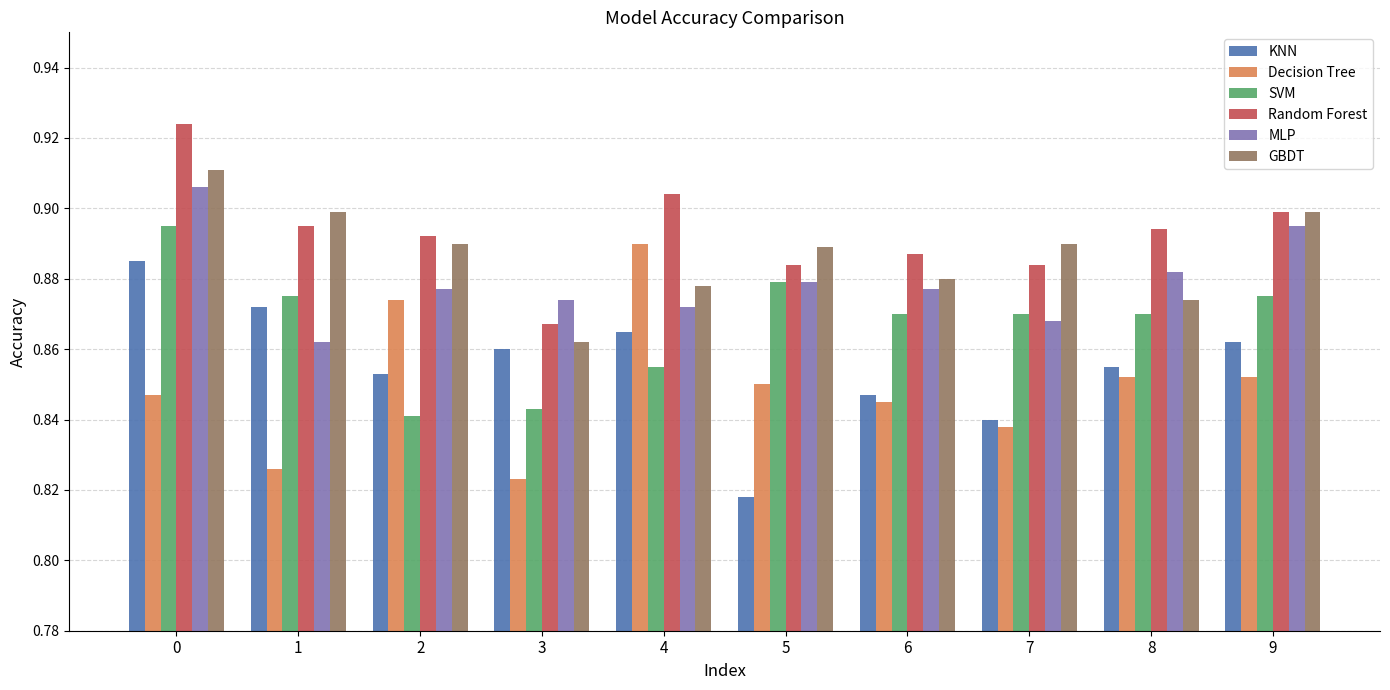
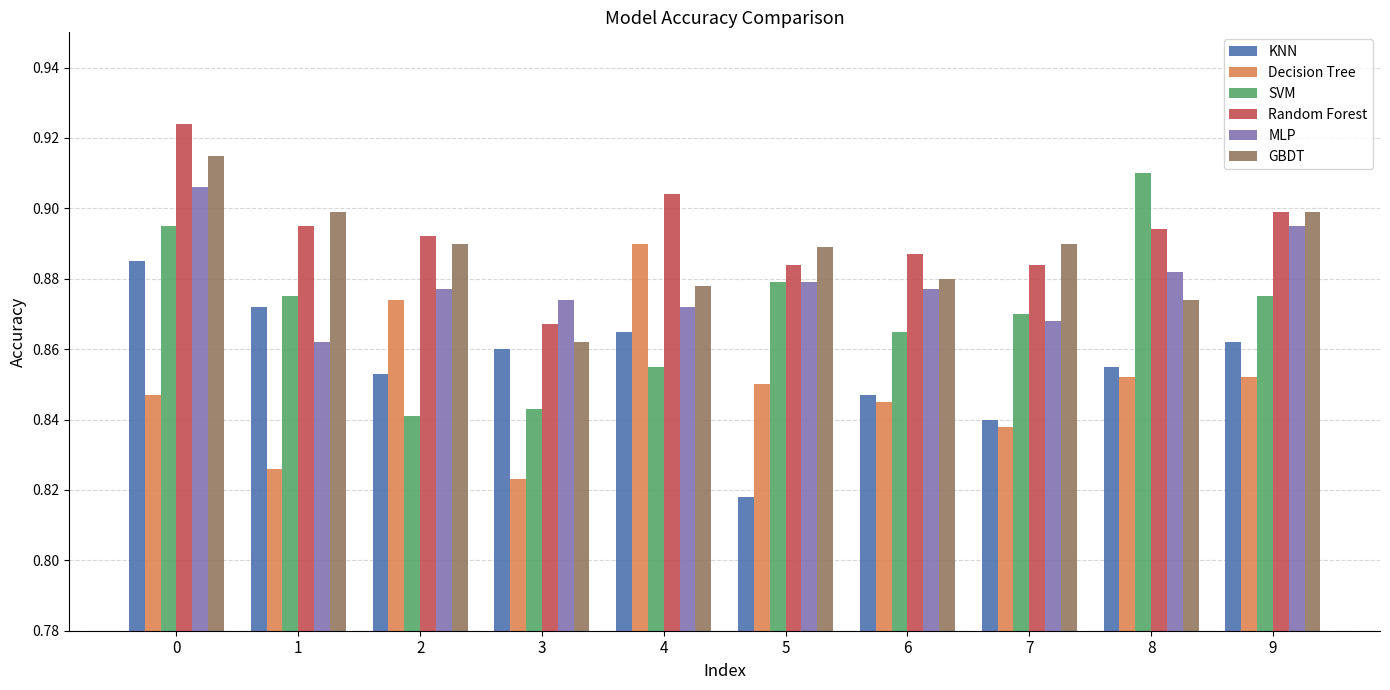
  {
    "SVM": {
      "0": 0.895,
      "1": 0.875,
      "2": 0.841,
      "3": 0.843,
      "4": 0.855,
      "5": 0.879,
-     "6": 0.870,
+     "6": 0.865,
      "7": 0.870,
-     "8": 0.87,
+     "8": 0.91,
      "9": 0.875
    },
    "GBDT": {
-     "0": 0.911,
+     "0": 0.915,
      "1": 0.899,
      "2": 0.890,
      "3": 0.862,
      "4": 0.878,
      "5": 0.889,
      "6": 0.880,
      "7": 0.890,
      "8": 0.874,
      "9": 0.899
    }
  }
